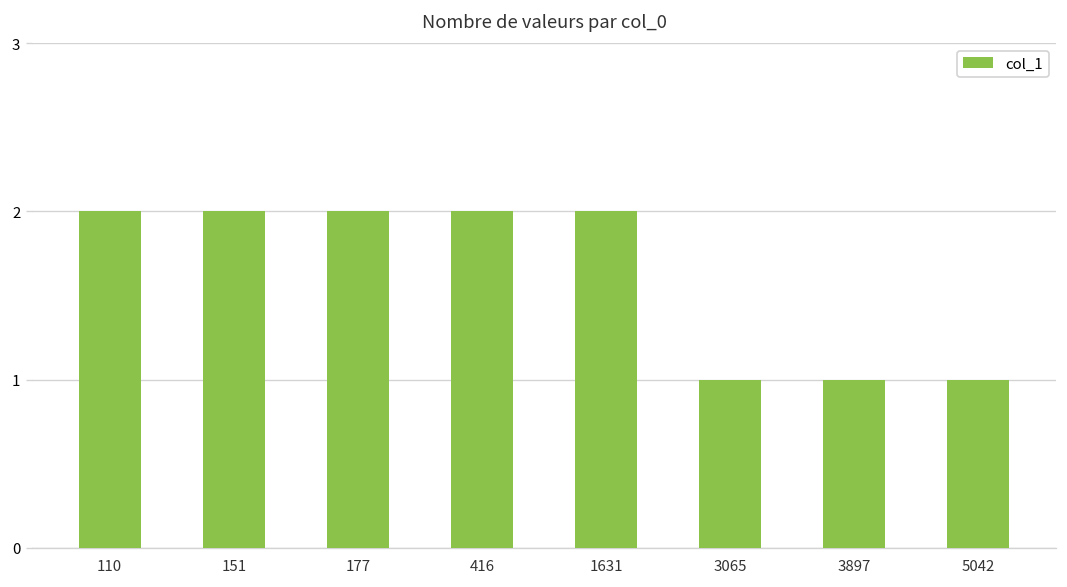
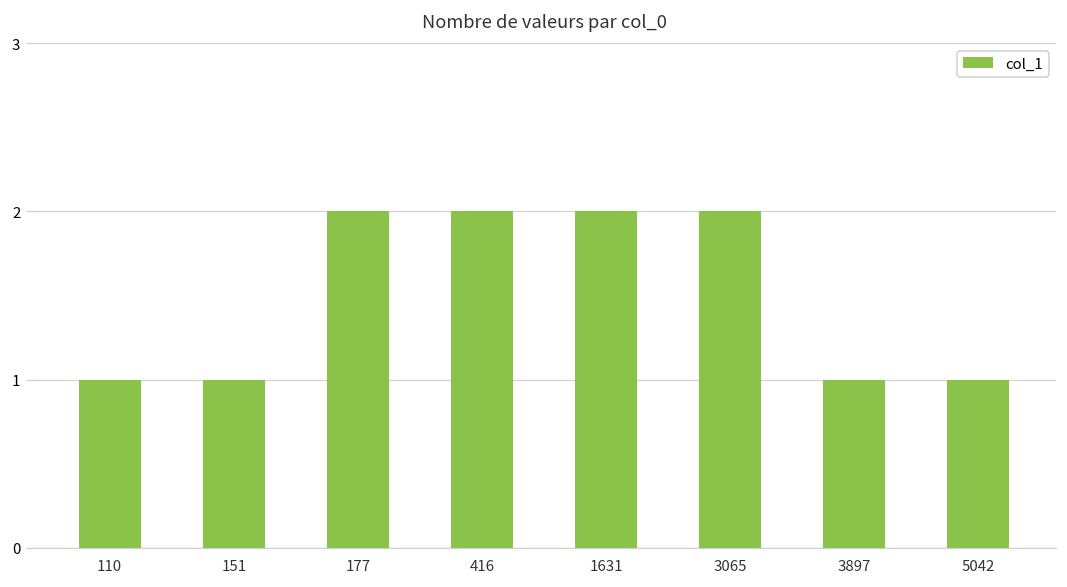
  {
-   "110": 2,
-   "151": 2,
+   "110": 1,
+   "151": 1,
    "177": 2,
    "416": 2,
    "1631": 2,
-   "3065": 1,
+   "3065": 2,
    "3897": 1,
    "5042": 1
  }
